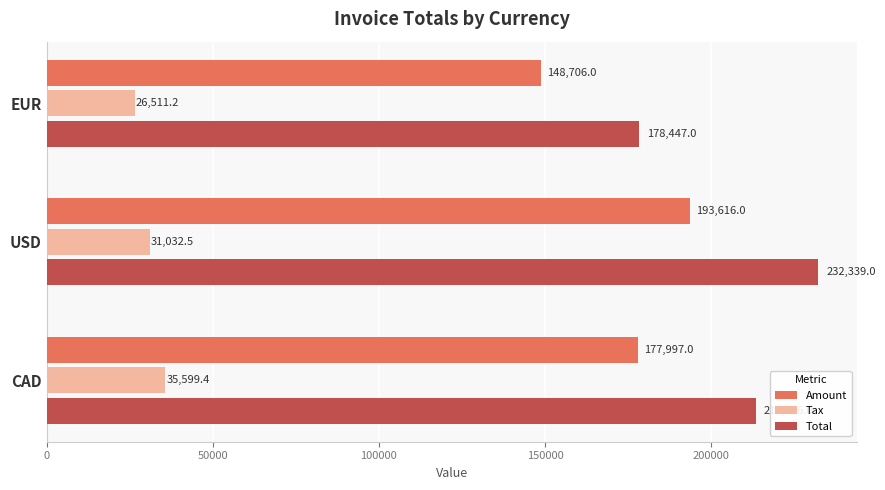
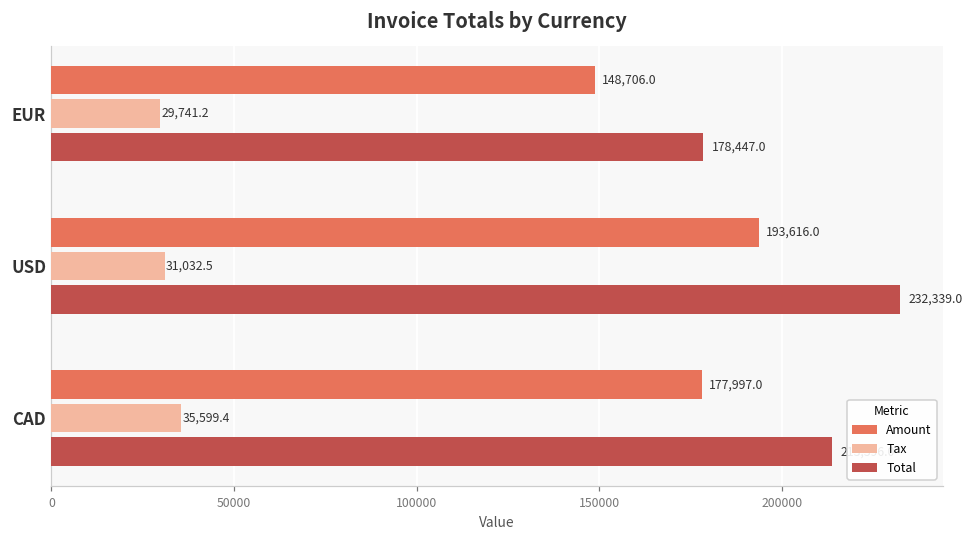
  {
    "Tax": {
-     "EUR": "26,511.2",
+     "EUR": "29,741.2",
      "USD": "31,032.5",
      "CAD": "35,599.4"
    }
  }
